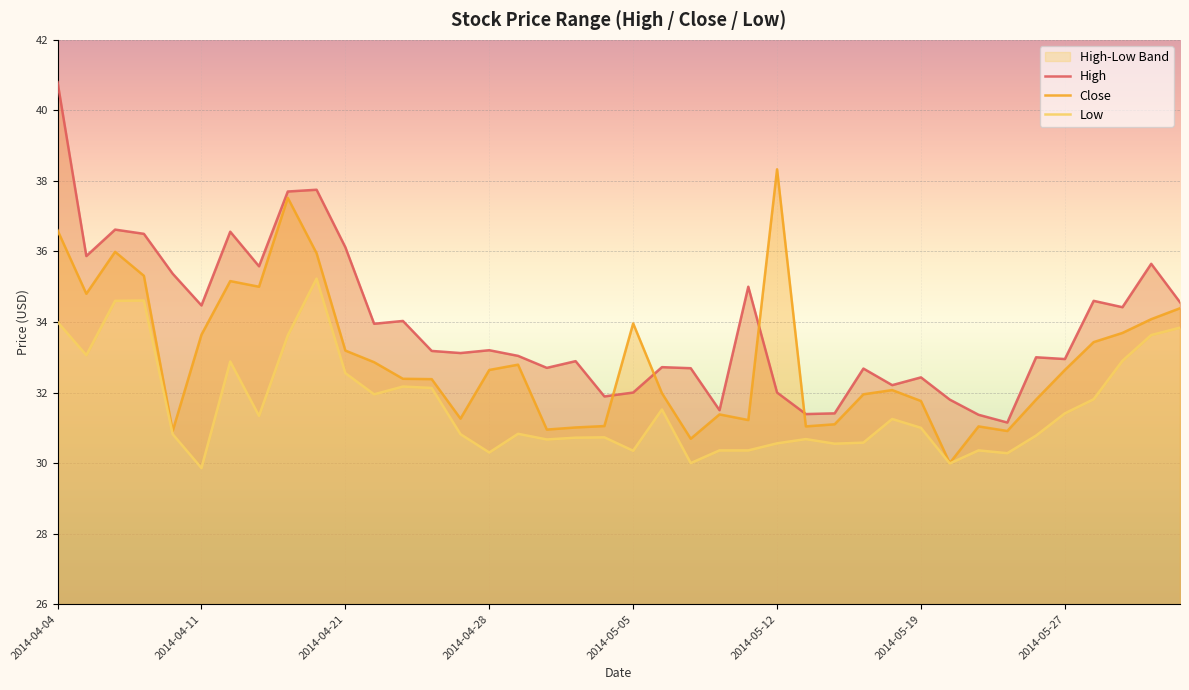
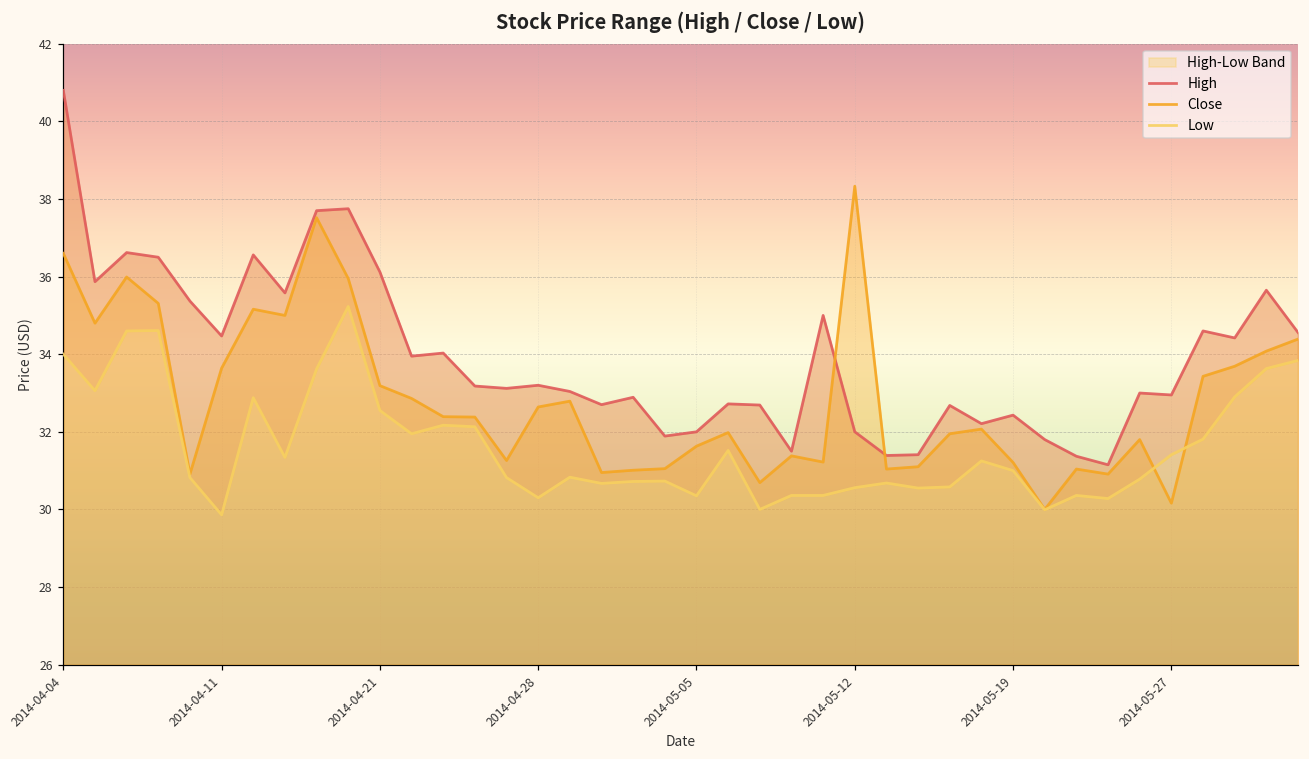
  {
    "Close": {
      "2014-04-04": 36.6,
      "2014-04-11": 33.6,
      "2014-04-21": 33.2,
      "2014-04-28": 32.6,
-     "2014-05-05": 34.0,
+     "2014-05-05": 31.6,
      "2014-05-12": 38.3,
-     "2014-05-19": 31.8,
-     "2014-05-27": 32.6
+     "2014-05-19": 31.2,
+     "2014-05-27": 30.2
    }
  }
